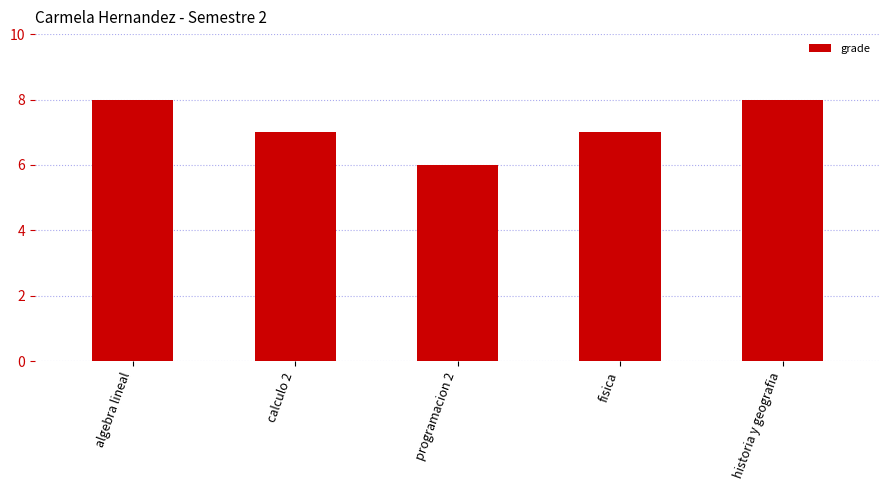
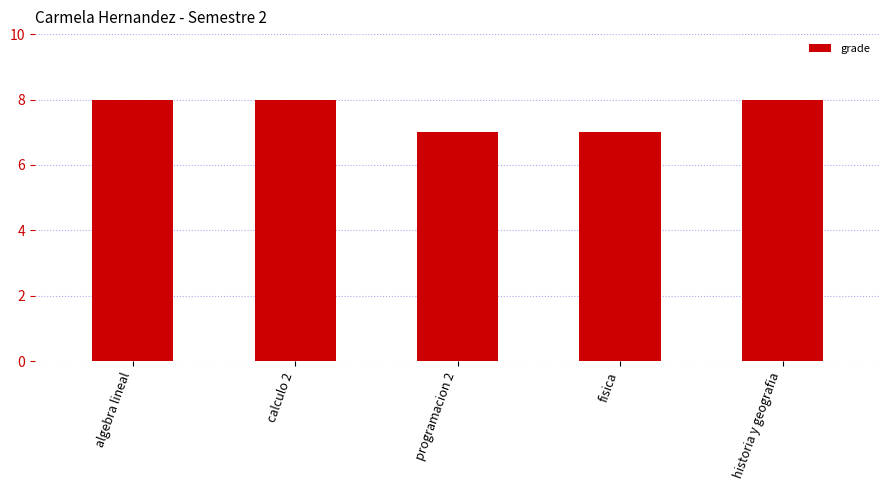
  {
    "algebra lineal": 8,
-   "calculo 2": 7,
-   "programacion 2": 6,
+   "calculo 2": 8,
+   "programacion 2": 7,
    "fisica": 7,
    "historia y geografia": 8
  }
